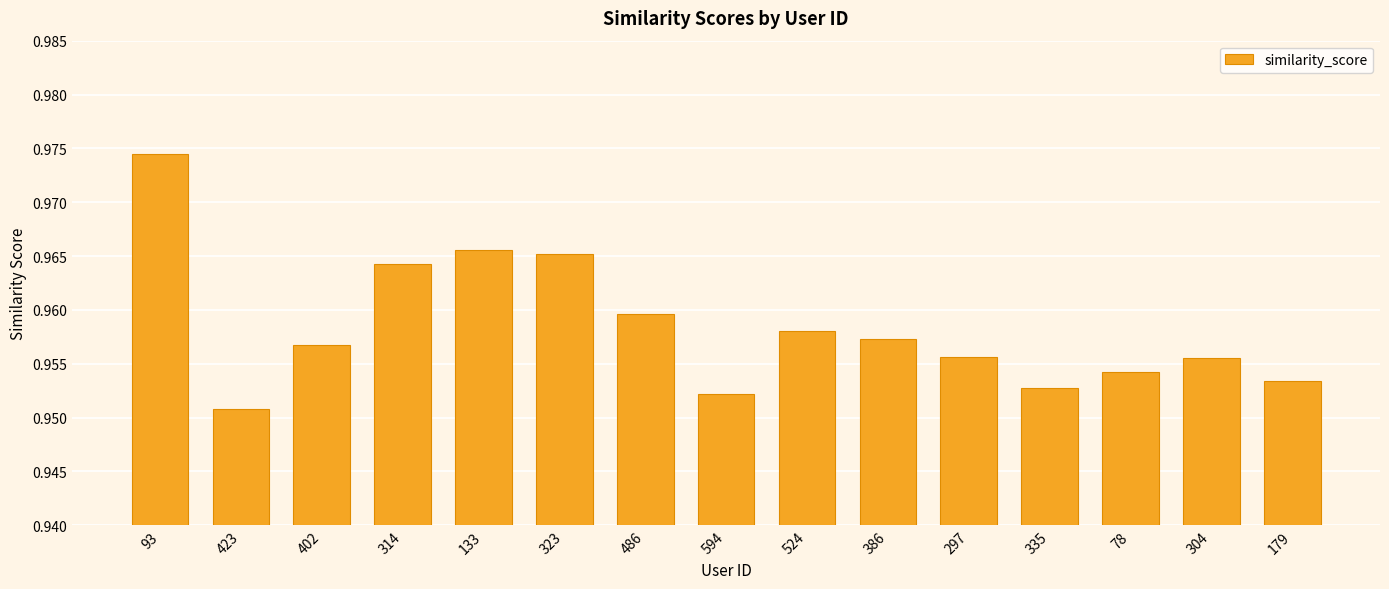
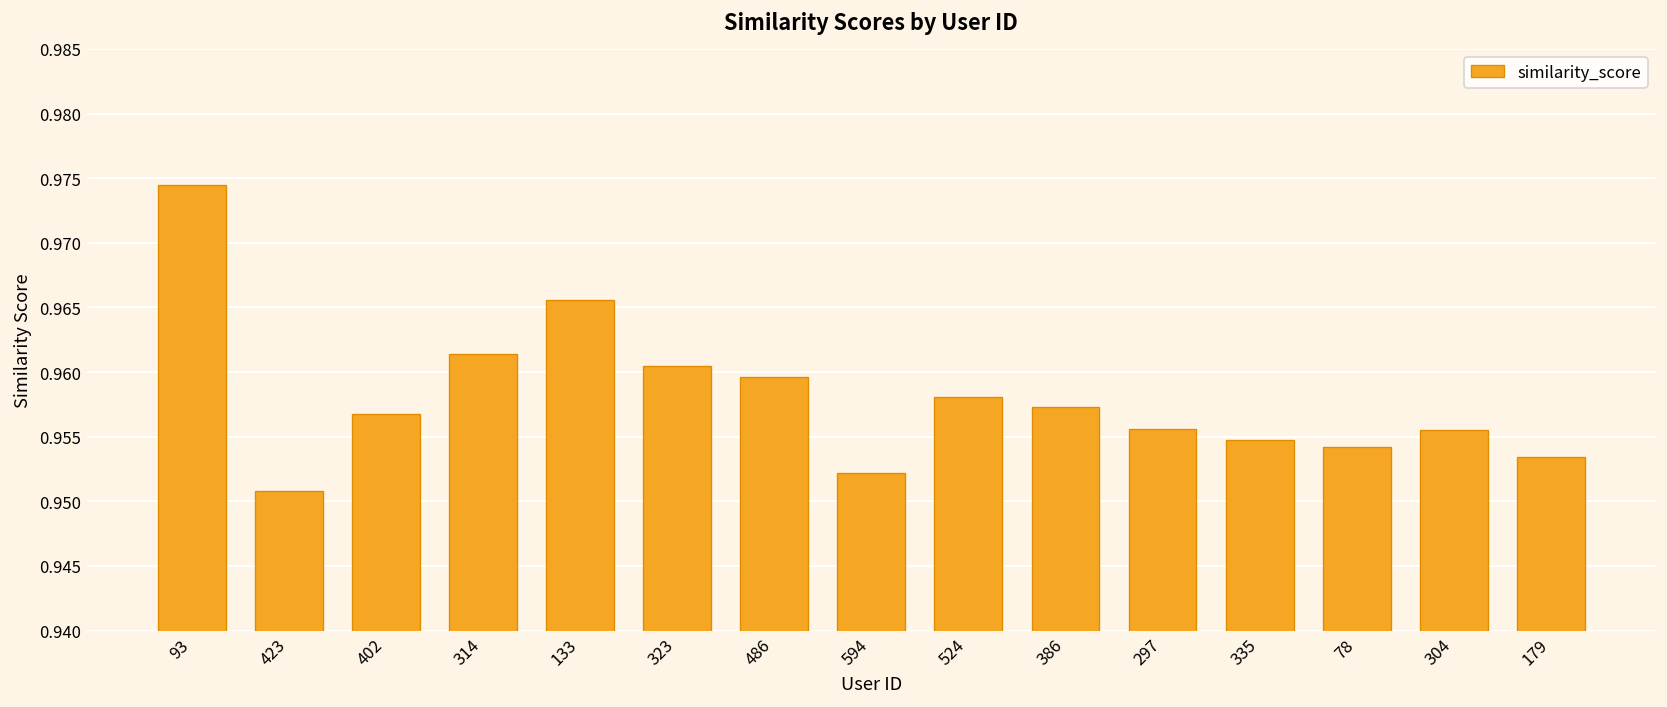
  {
    "93": 0.9744,
    "423": 0.9508,
    "402": 0.9568,
-   "314": 0.9643,
+   "314": 0.9614,
    "133": 0.9656,
-   "323": 0.9652,
+   "323": 0.9605,
    "486": 0.9596,
    "594": 0.9522,
    "524": 0.9581,
    "386": 0.9573,
    "297": 0.9556,
-   "335": 0.9528,
+   "335": 0.9548,
    "78": 0.9542,
    "304": 0.9555,
    "179": 0.9534
  }
